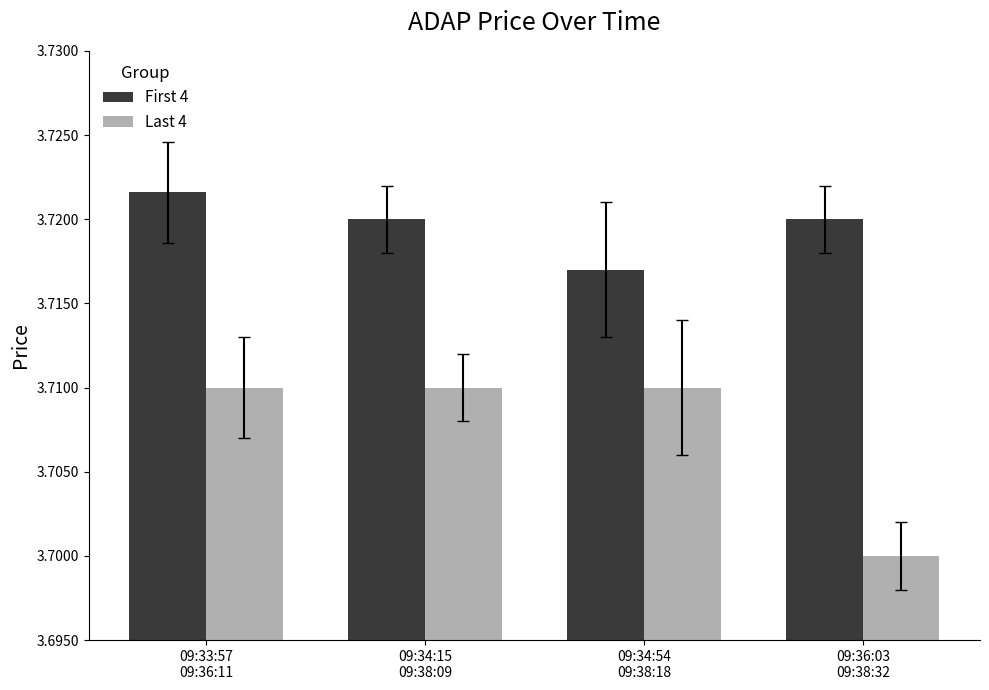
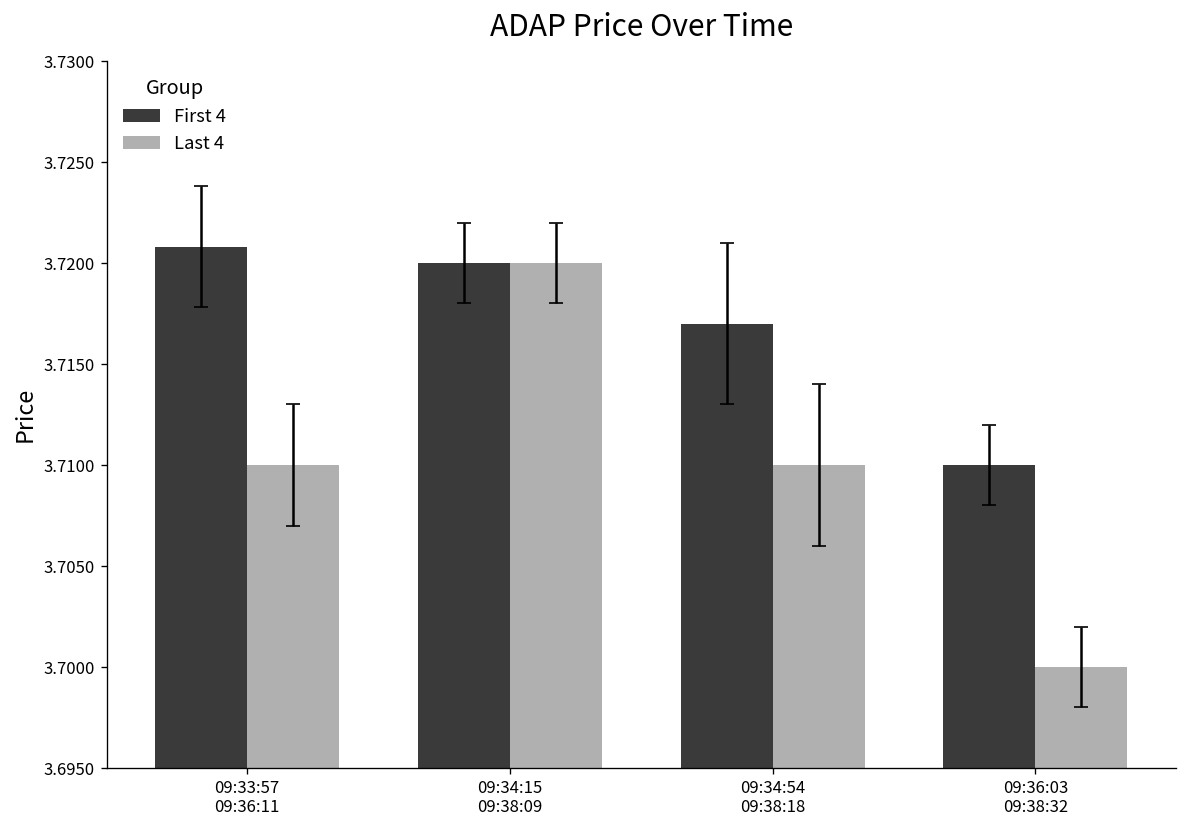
  {
    "First 4": {
-     "09:33:57 09:36:11": 3.7216,
+     "09:33:57 09:36:11": 3.7208,
      "09:34:15 09:38:09": 3.7200,
      "09:34:54 09:38:18": 3.7170,
-     "09:36:03 09:38:32": 3.72
+     "09:36:03 09:38:32": 3.71
    },
    "Last 4": {
      "09:33:57 09:36:11": 3.71,
-     "09:34:15 09:38:09": 3.71,
+     "09:34:15 09:38:09": 3.72,
      "09:34:54 09:38:18": 3.71,
      "09:36:03 09:38:32": 3.70
    }
  }
